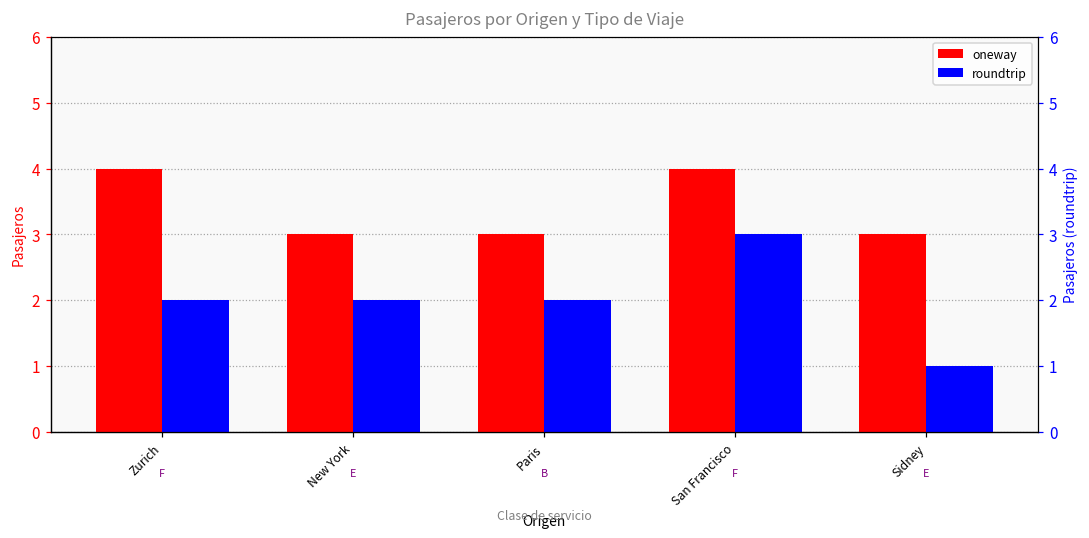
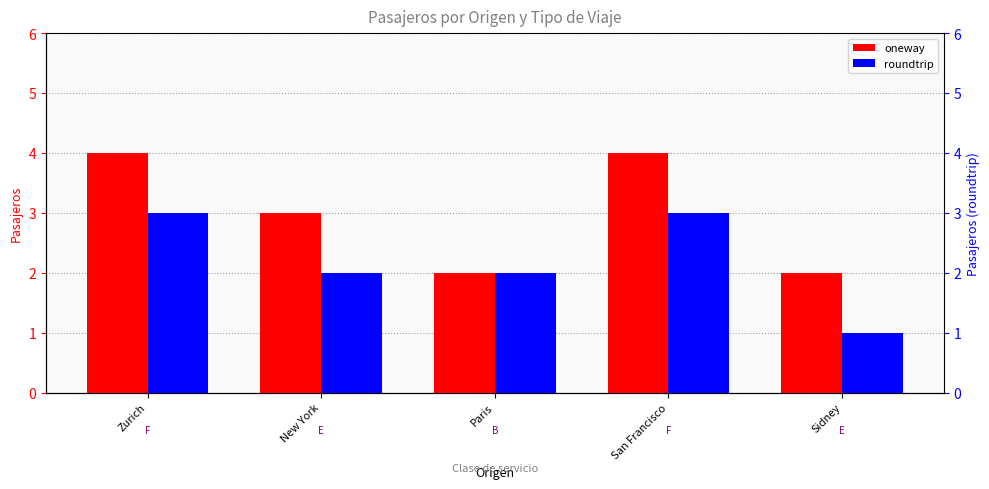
  {
    "oneway": {
      "Zurich": 4,
      "New York": 3,
-     "Paris": 3,
+     "Paris": 2,
      "San Francisco": 4,
-     "Sidney": 3
+     "Sidney": 2
    },
    "roundtrip": {
-     "Zurich": 2,
+     "Zurich": 3,
      "New York": 2,
      "Paris": 2,
      "San Francisco": 3,
      "Sidney": 1
    }
  }
